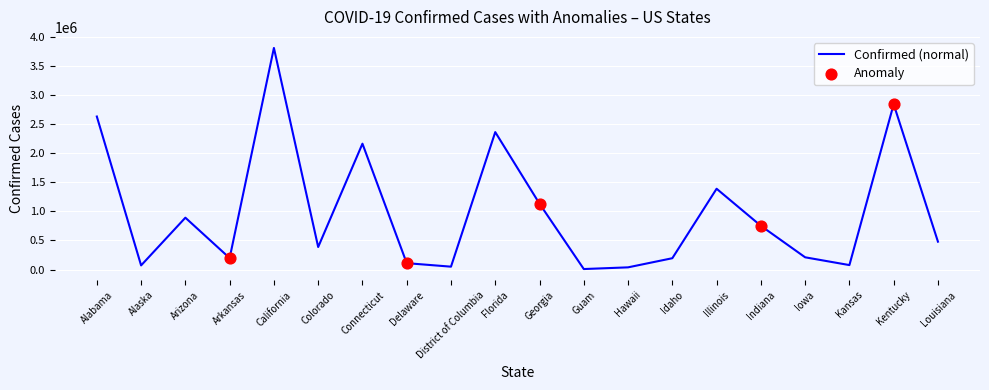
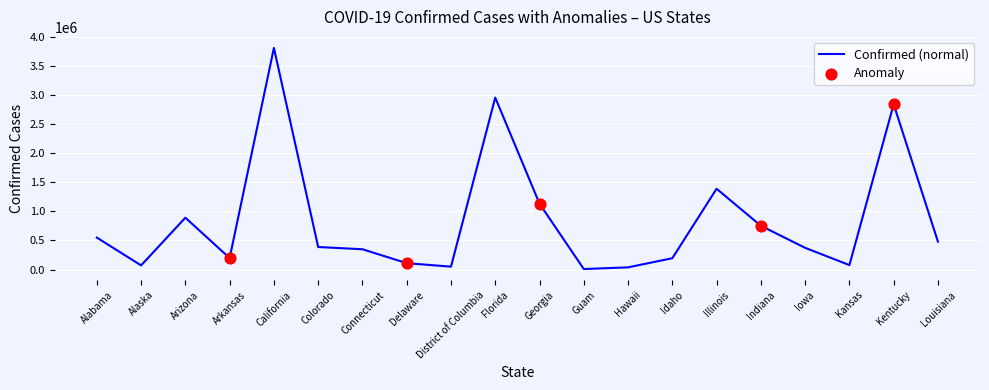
  {
    "Confirmed (normal)": {
-     "Alabama": 2600000,
+     "Alabama": 500000,
      "Alaska": 100000,
      "Arizona": 900000,
      "California": 3800000,
      "Colorado": 400000,
-     "Connecticut": 2200000,
+     "Connecticut": 300000,
      "District of Columbia": 0,
-     "Florida": 2400000,
+     "Florida": 3000000,
      "Guam": 0,
      "Hawaii": 0,
      "Idaho": 200000,
      "Illinois": 1400000,
-     "Iowa": 200000,
+     "Iowa": 400000,
      "Kansas": 100000,
      "Louisiana": 500000
    }
  }
